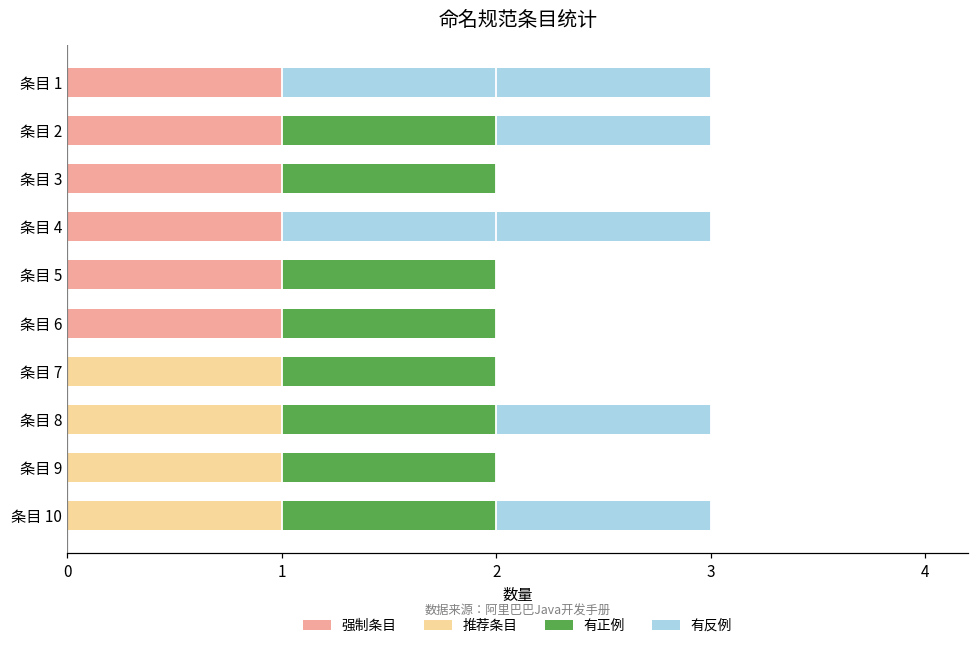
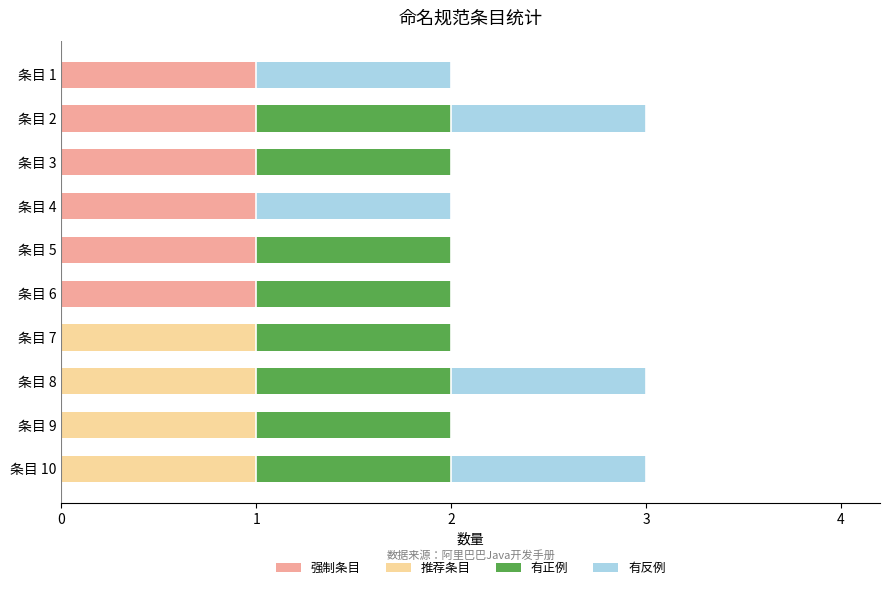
  {
    "有正例": {
      "条目 1": 0,
      "条目 2": 1,
      "条目 3": 1,
      "条目 4": 0,
      "条目 5": 1,
      "条目 6": 1,
      "条目 7": 1,
      "条目 8": 1,
      "条目 9": 1,
      "条目 10": 1
    },
    "有反例": {
-     "条目 1": 2,
+     "条目 1": 1,
      "条目 2": 1,
      "条目 3": 0,
-     "条目 4": 2,
+     "条目 4": 1,
      "条目 5": 0,
      "条目 6": 0,
      "条目 7": 0,
      "条目 8": 1,
      "条目 9": 0,
      "条目 10": 1
    }
  }
